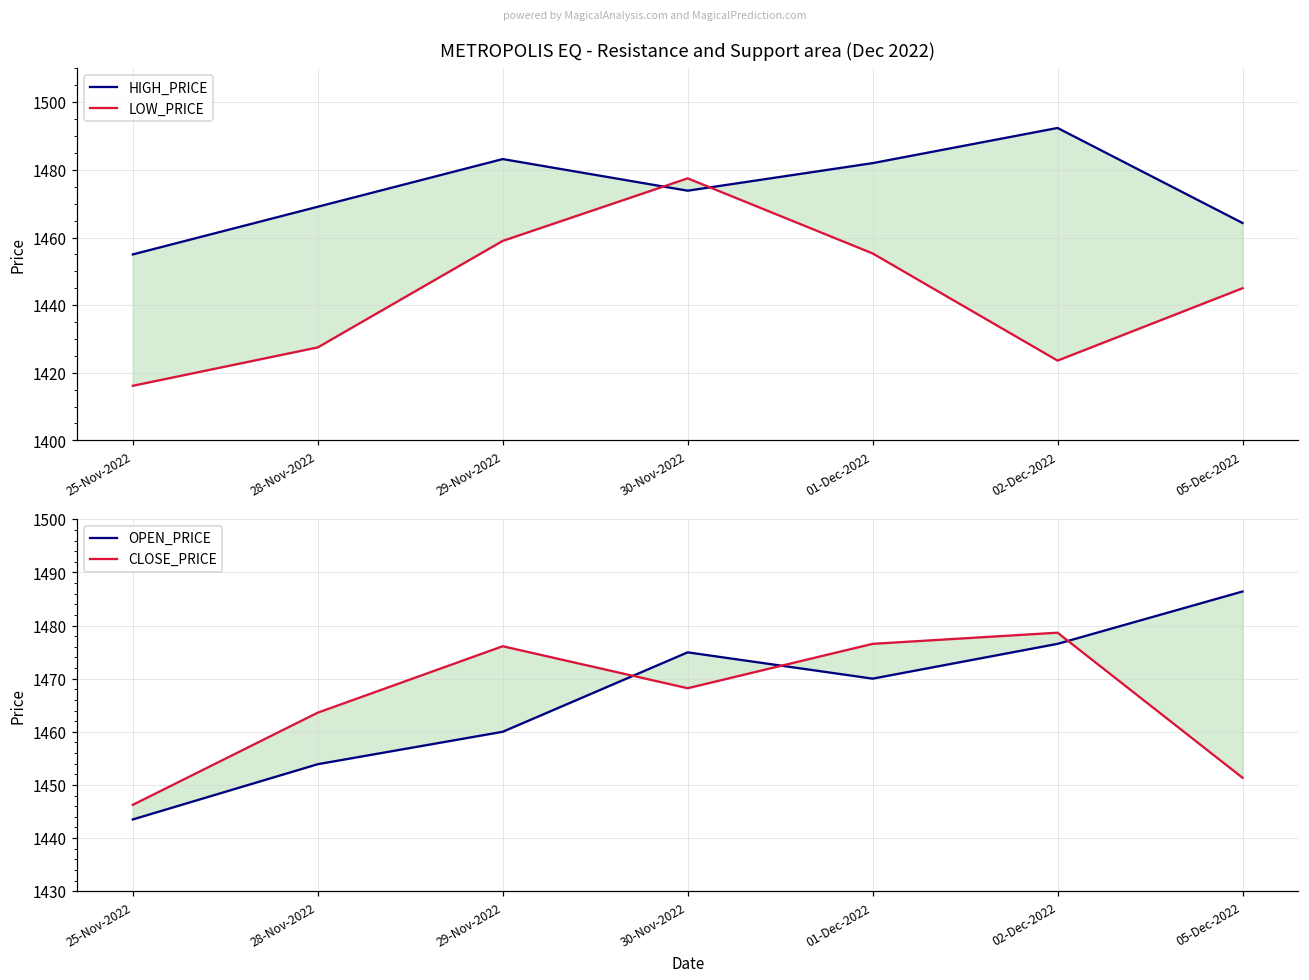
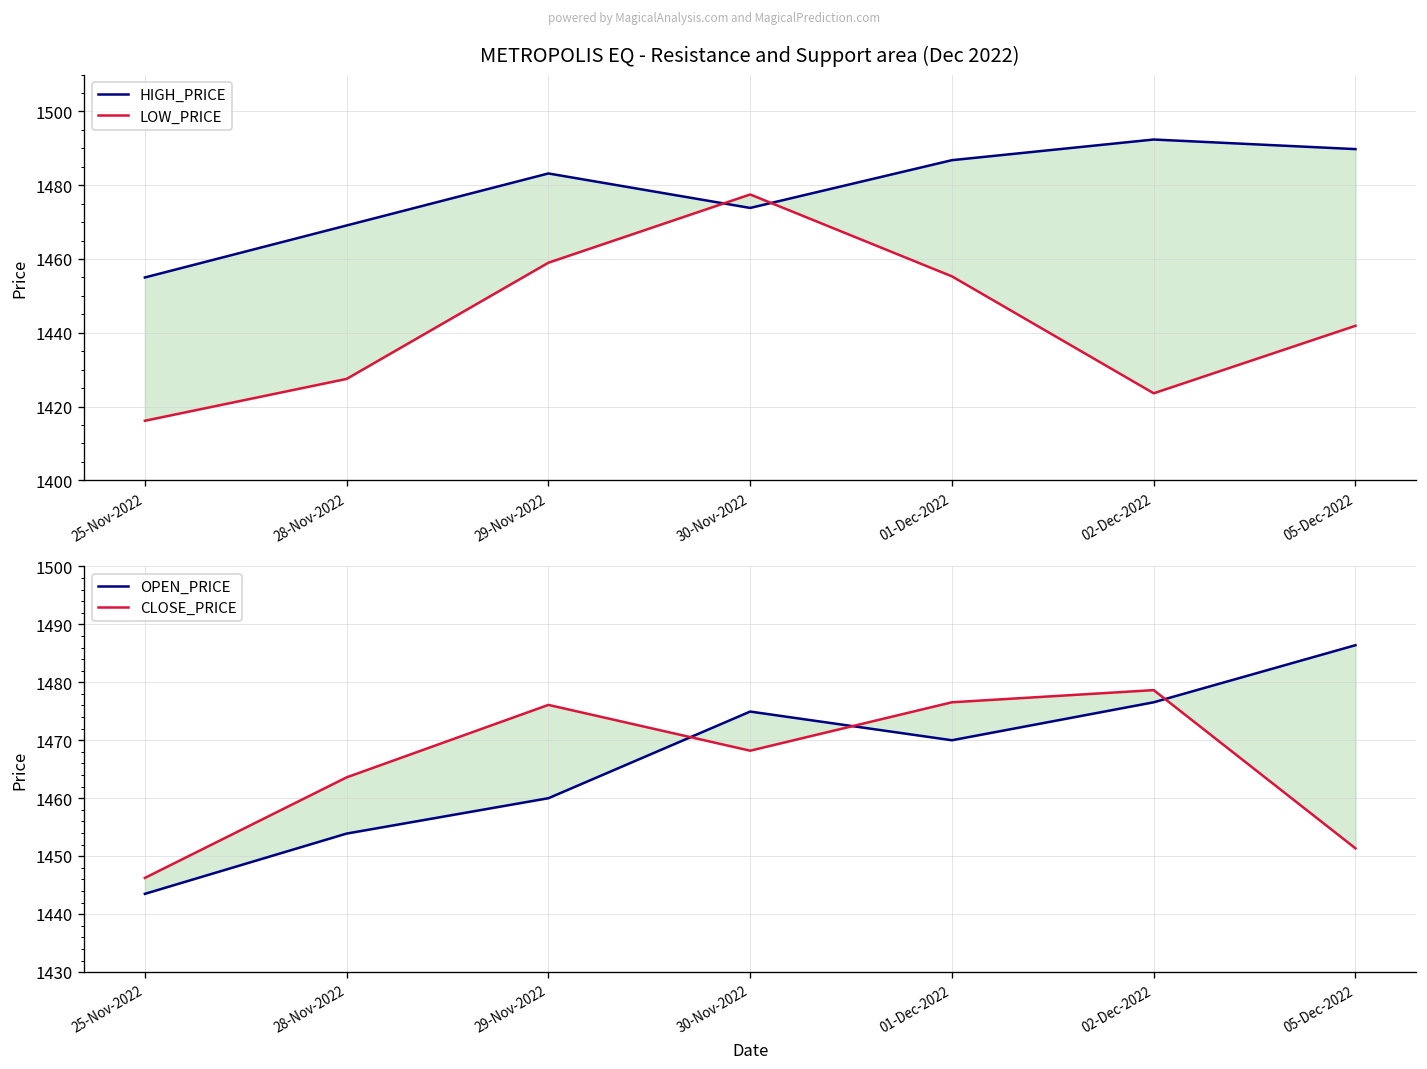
  {
    "METROPOLIS EQ - Resistance and Support area (Dec 2022)": {
      "HIGH_PRICE": {
        "30-Nov-2022": 1474,
-       "01-Dec-2022": 1482,
-       "05-Dec-2022": 1464
+       "01-Dec-2022": 1487,
+       "05-Dec-2022": 1490
      },
      "LOW_PRICE": {
        "25-Nov-2022": 1416,
        "28-Nov-2022": 1428,
        "29-Nov-2022": 1459,
        "01-Dec-2022": 1455,
        "02-Dec-2022": 1424,
-       "05-Dec-2022": 1445
+       "05-Dec-2022": 1442
      }
    }
  }
